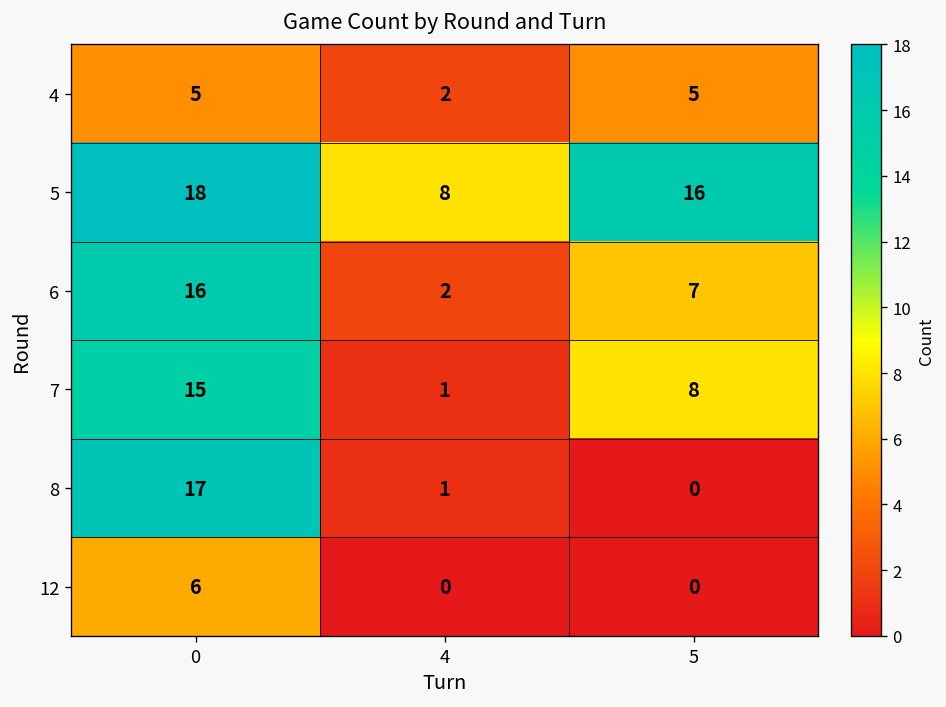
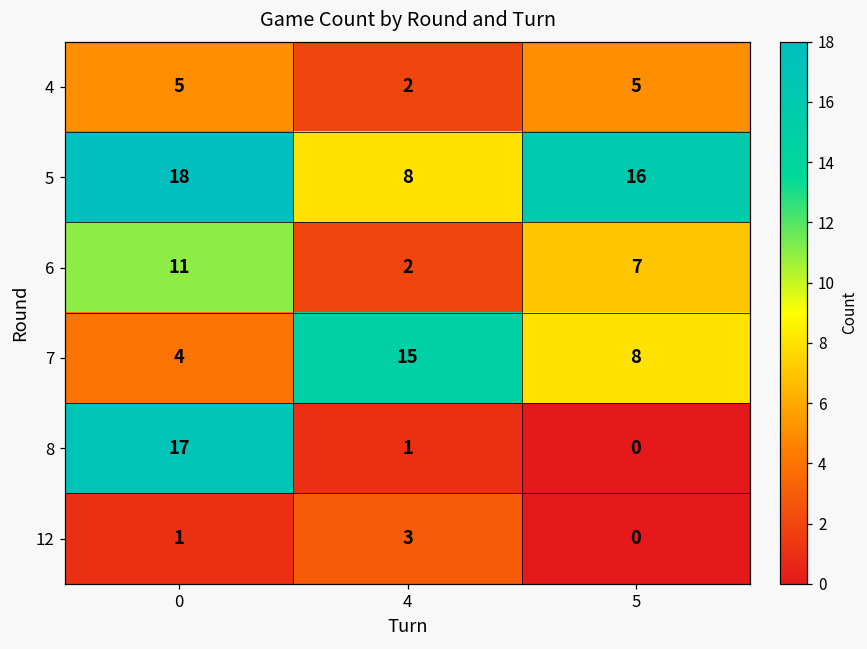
  {
    "4": {
      "0": 5,
      "4": 2,
      "5": 5
    },
    "5": {
      "0": 18,
      "4": 8,
      "5": 16
    },
    "6": {
-     "0": 16,
+     "0": 11,
      "4": 2,
      "5": 7
    },
    "7": {
-     "0": 15,
-     "4": 1,
+     "0": 4,
+     "4": 15,
      "5": 8
    },
    "8": {
      "0": 17,
      "4": 1,
      "5": 0
    },
    "12": {
-     "0": 6,
-     "4": 0,
+     "0": 1,
+     "4": 3,
      "5": 0
    }
  }
